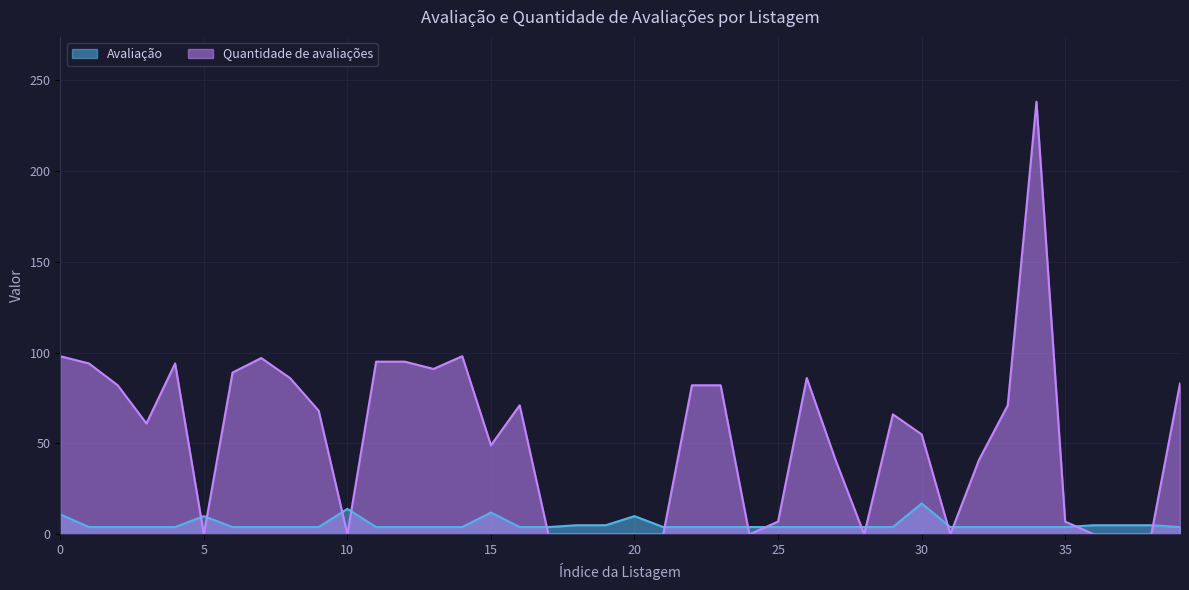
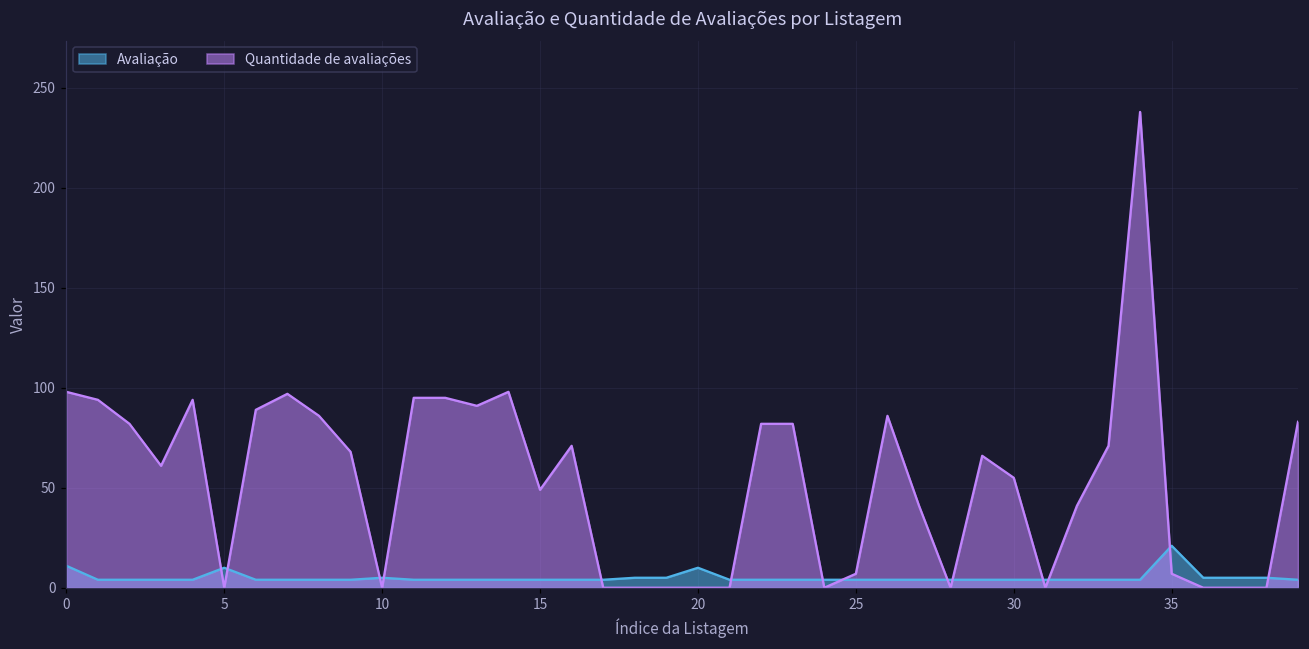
  {
    "Avaliação": {
      "0": 11,
      "5": 10,
-     "10": 14,
-     "15": 12,
+     "10": 5,
+     "15": 4,
      "20": 10,
      "25": 4,
-     "30": 17,
-     "35": 4
+     "30": 4,
+     "35": 21
    },
    "Quantidade de avaliações": {
      "0": 98,
      "5": 0,
      "10": 0,
      "15": 49,
      "20": 0,
      "25": 7,
      "30": 55,
      "35": 7
    }
  }
